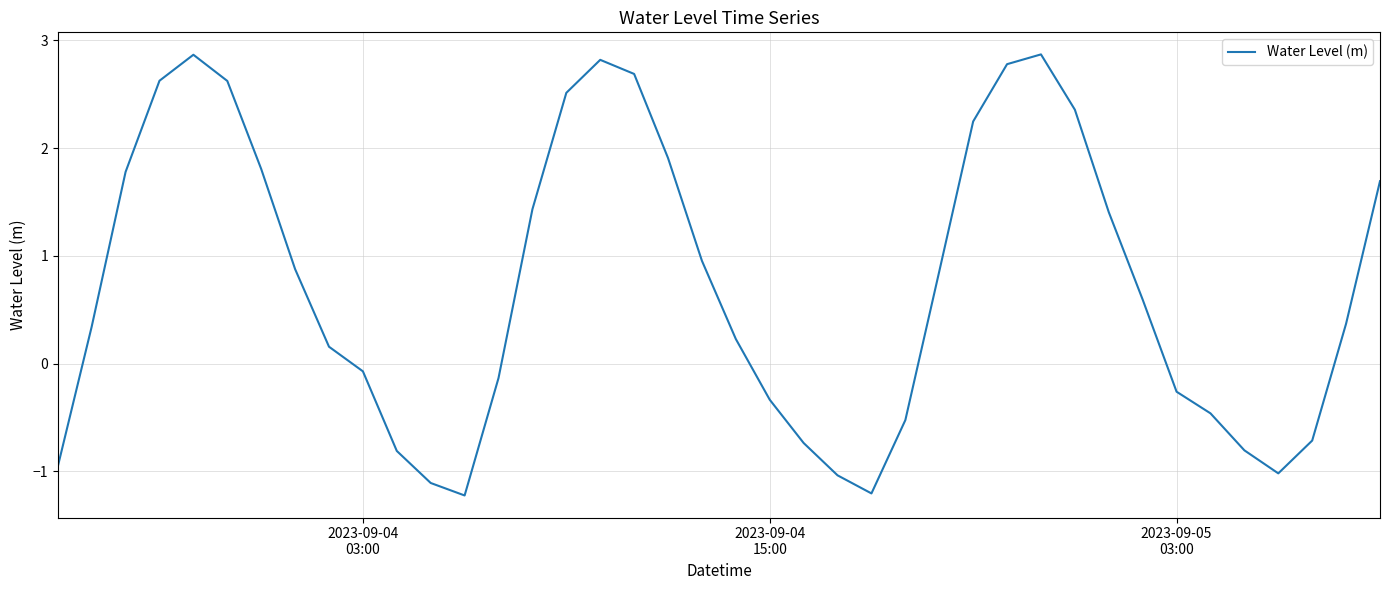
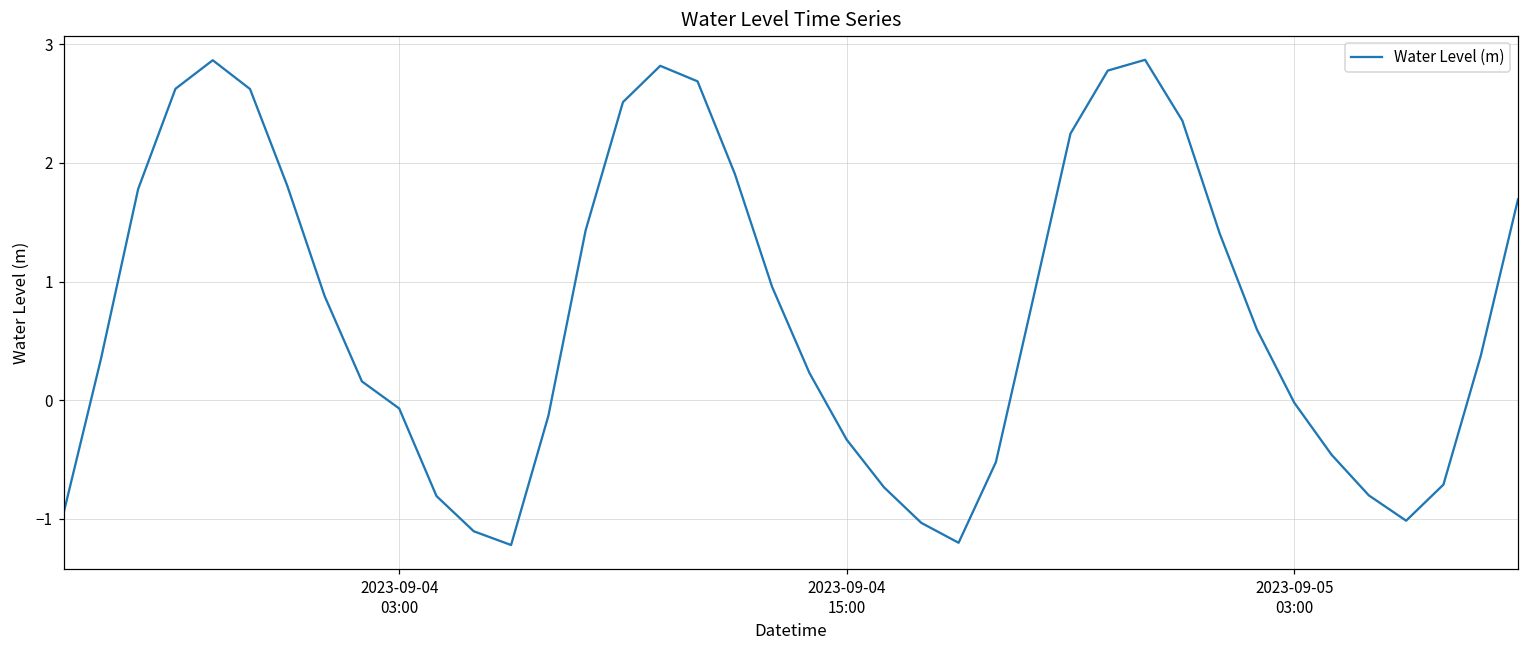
  {
    "2023-09-04 03:00": -0.07,
    "2023-09-04 15:00": -0.33,
-   "2023-09-05 03:00": -0.26
+   "2023-09-05 03:00": -0.02
  }
